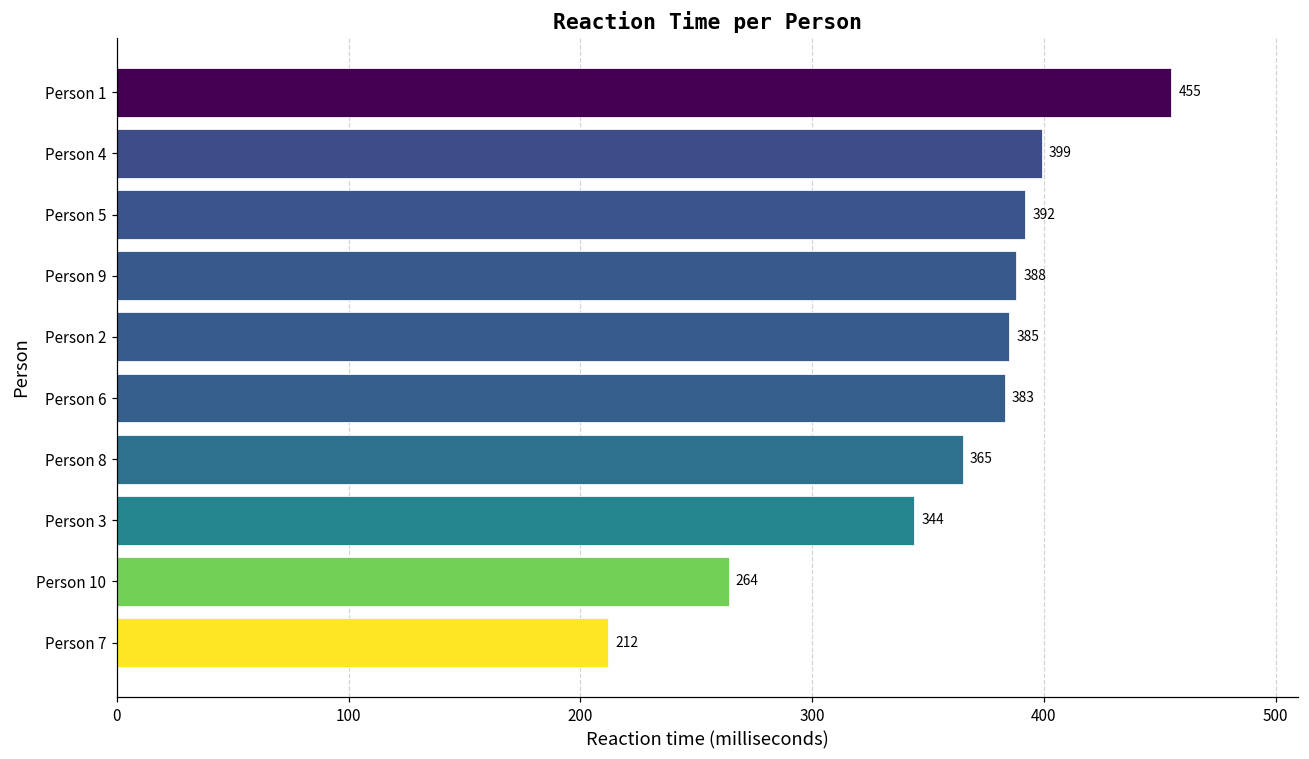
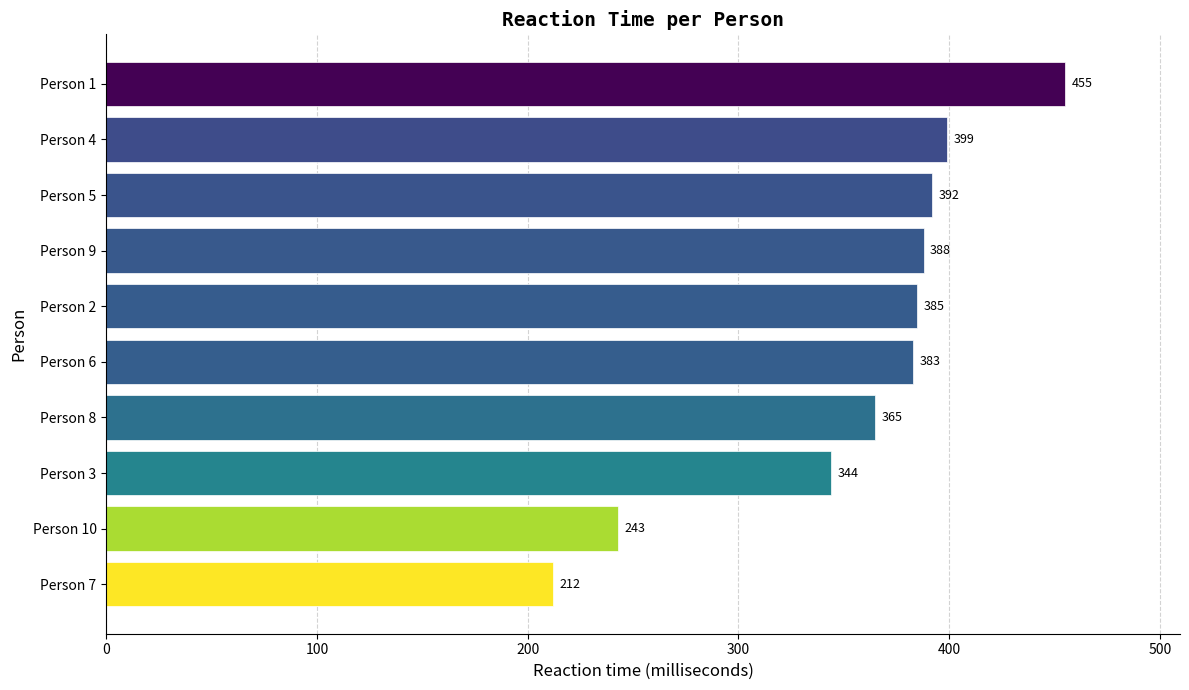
  {
    "Person 1": 455,
    "Person 4": 399,
    "Person 5": 392,
    "Person 9": 388,
    "Person 2": 385,
    "Person 6": 383,
    "Person 8": 365,
    "Person 3": 344,
-   "Person 10": 264,
+   "Person 10": 243,
    "Person 7": 212
  }
